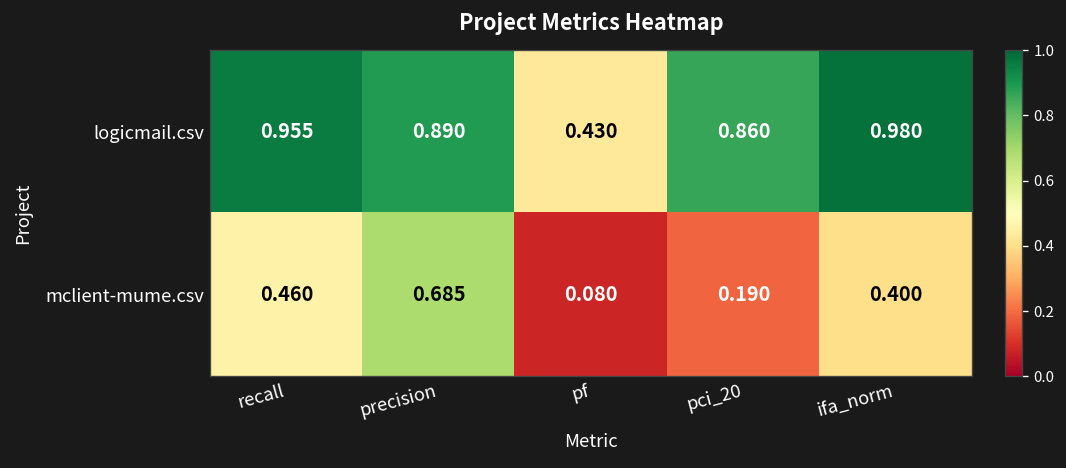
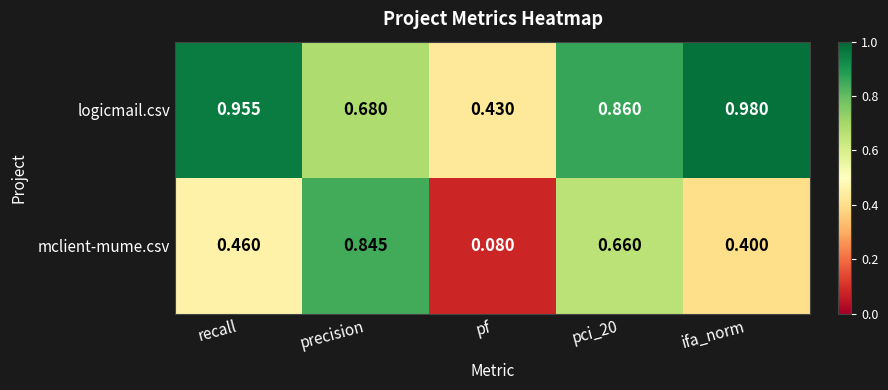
  {
    "logicmail.csv": {
      "recall": 0.955,
-     "precision": 0.890,
+     "precision": 0.680,
      "pf": 0.430,
      "pci_20": 0.860,
      "ifa_norm": 0.980
    },
    "mclient-mume.csv": {
      "recall": 0.460,
-     "precision": 0.685,
+     "precision": 0.845,
      "pf": 0.080,
-     "pci_20": 0.190,
+     "pci_20": 0.660,
      "ifa_norm": 0.400
    }
  }
